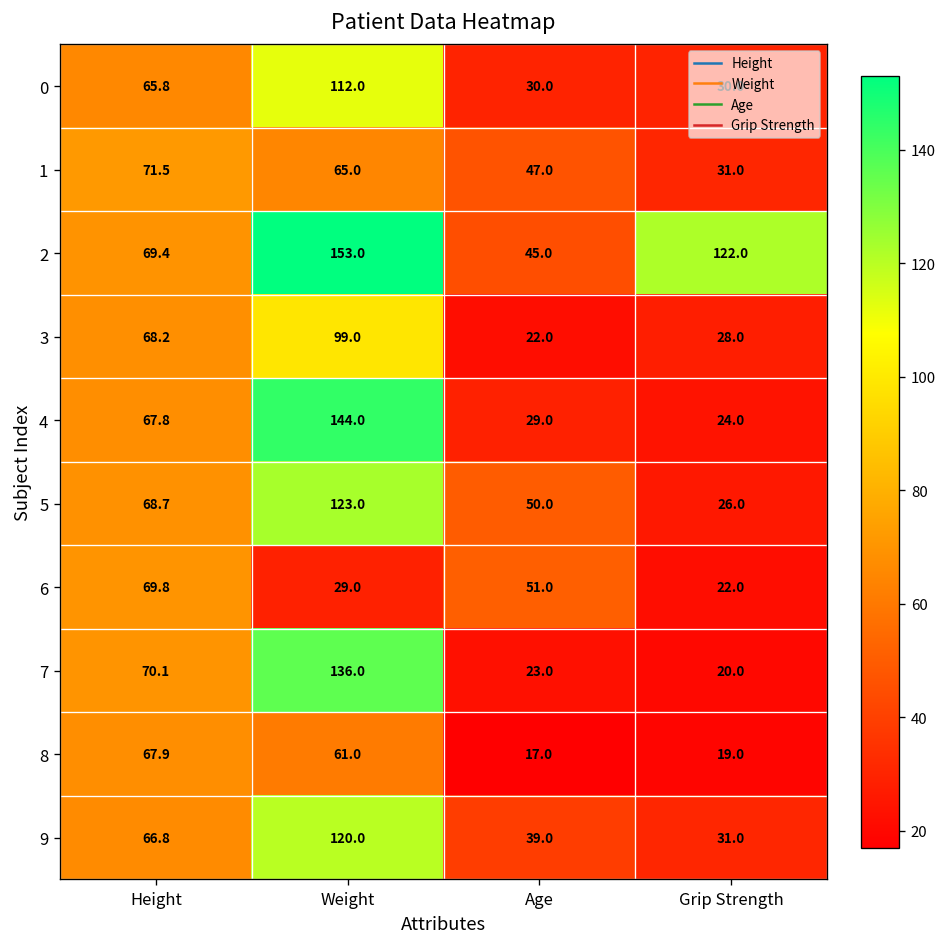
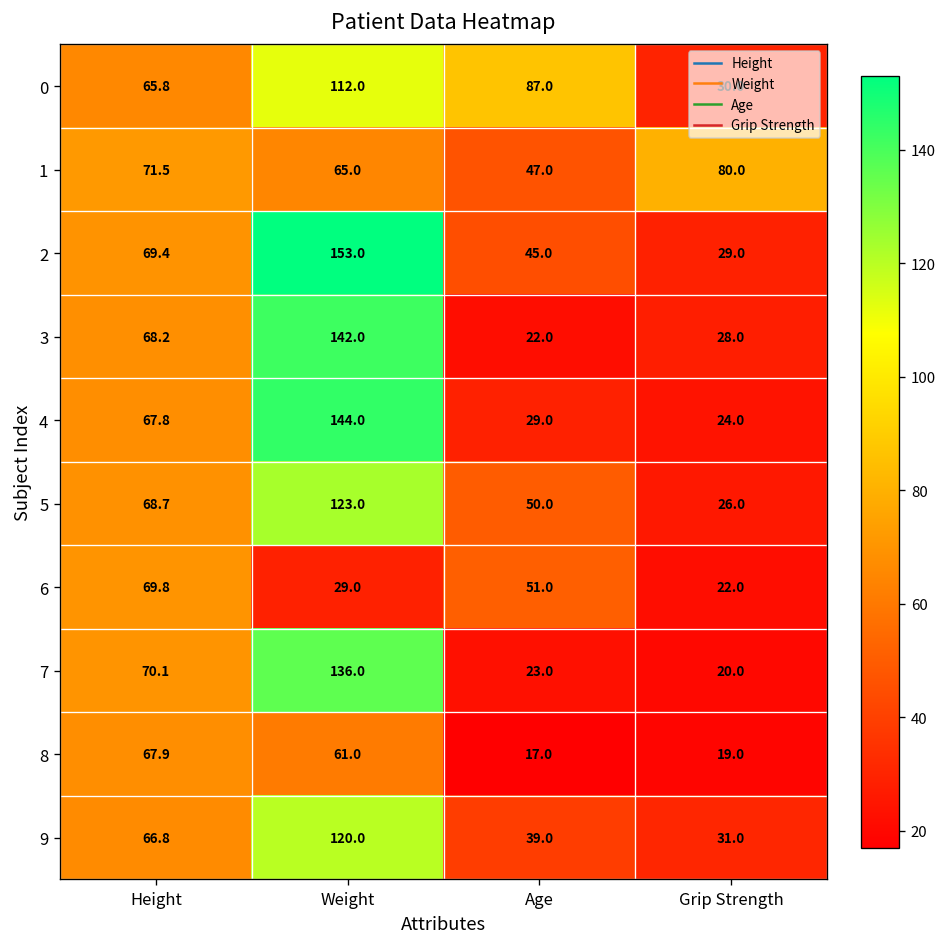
  {
    "0": {
      "Height": 65.8,
      "Weight": 112.0,
-     "Age": 30.0
+     "Age": 87.0
    },
    "1": {
      "Height": 71.5,
      "Weight": 65.0,
      "Age": 47.0,
-     "Grip Strength": 31.0
+     "Grip Strength": 80.0
    },
    "2": {
      "Height": 69.4,
      "Weight": 153.0,
      "Age": 45.0,
-     "Grip Strength": 122.0
+     "Grip Strength": 29.0
    },
    "3": {
      "Height": 68.2,
-     "Weight": 99.0,
+     "Weight": 142.0,
      "Age": 22.0,
      "Grip Strength": 28.0
    },
    "4": {
      "Height": 67.8,
      "Weight": 144.0,
      "Age": 29.0,
      "Grip Strength": 24.0
    },
    "5": {
      "Height": 68.7,
      "Weight": 123.0,
      "Age": 50.0,
      "Grip Strength": 26.0
    },
    "6": {
      "Height": 69.8,
      "Weight": 29.0,
      "Age": 51.0,
      "Grip Strength": 22.0
    },
    "7": {
      "Height": 70.1,
      "Weight": 136.0,
      "Age": 23.0,
      "Grip Strength": 20.0
    },
    "8": {
      "Height": 67.9,
      "Weight": 61.0,
      "Age": 17.0,
      "Grip Strength": 19.0
    },
    "9": {
      "Height": 66.8,
      "Weight": 120.0,
      "Age": 39.0,
      "Grip Strength": 31.0
    }
  }
